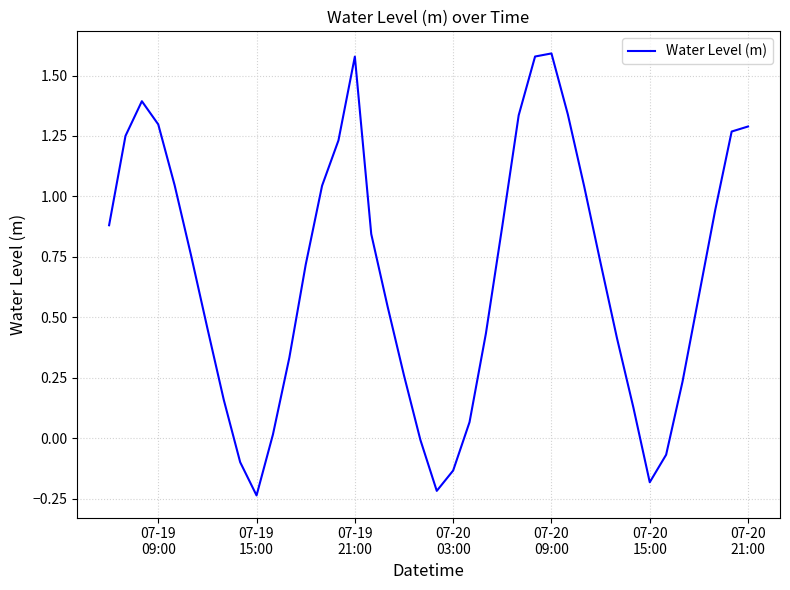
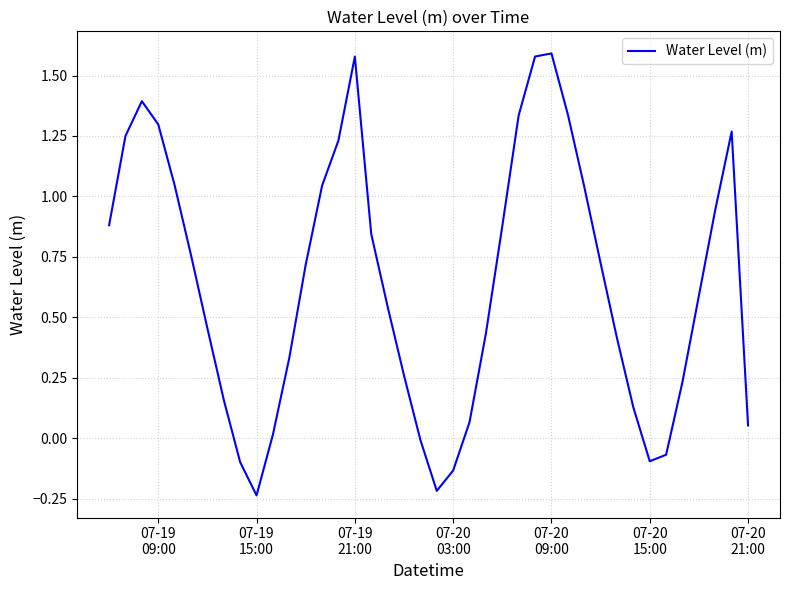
  {
    "07-19 09:00": 1.30,
    "07-19 15:00": -0.24,
    "07-19 21:00": 1.58,
    "07-20 03:00": -0.13,
    "07-20 09:00": 1.59,
-   "07-20 15:00": -0.18,
-   "07-20 21:00": 1.29
+   "07-20 15:00": -0.09,
+   "07-20 21:00": 0.05
  }
